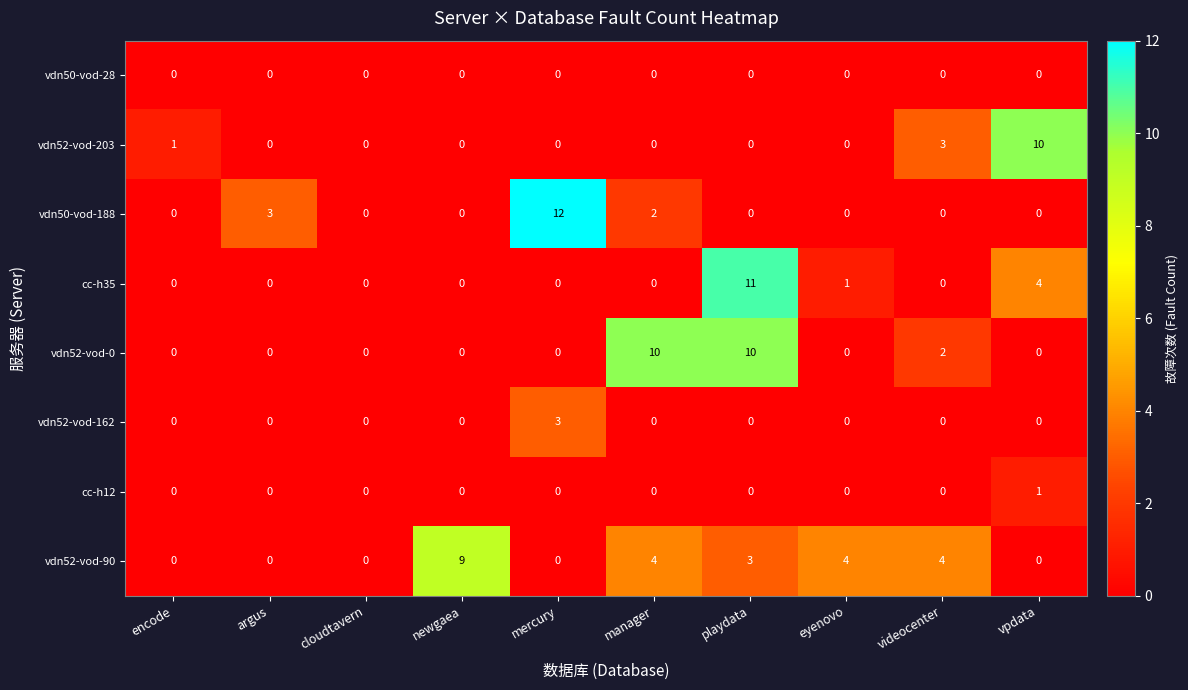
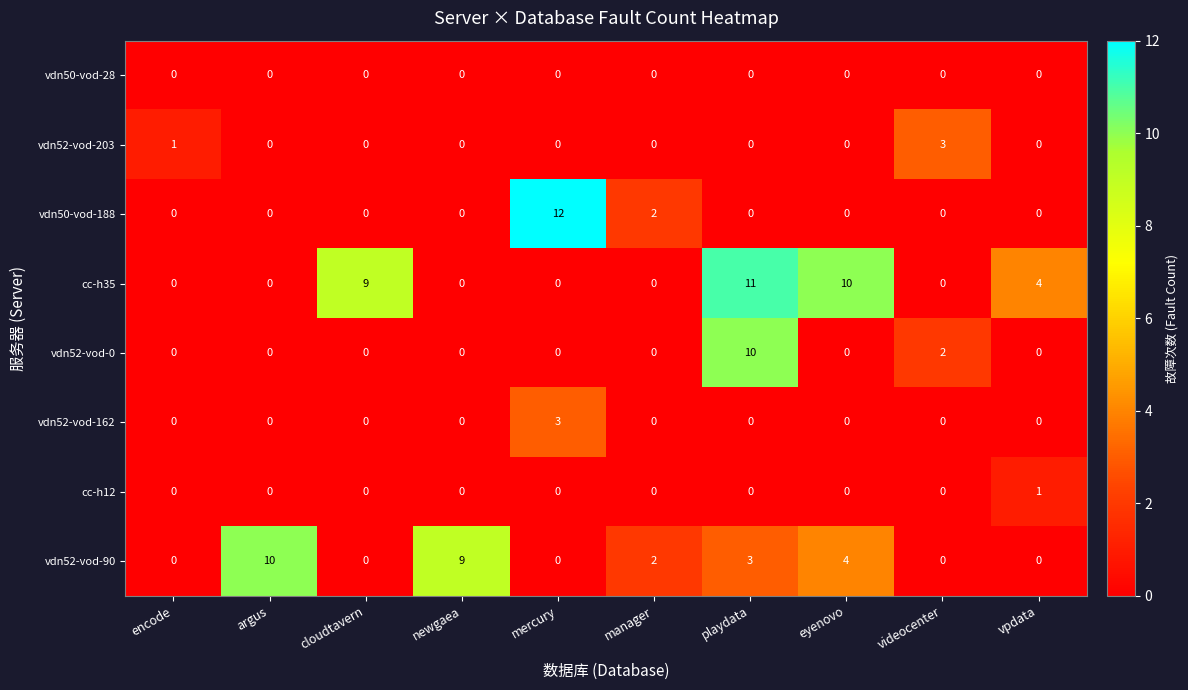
  {
    "vdn50-vod-28": {
      "encode": 0,
      "argus": 0,
      "cloudtavern": 0,
      "newgaea": 0,
      "mercury": 0,
      "manager": 0,
      "playdata": 0,
      "eyenovo": 0,
      "videocenter": 0,
      "vpdata": 0
    },
    "vdn52-vod-203": {
      "encode": 1,
      "argus": 0,
      "cloudtavern": 0,
      "newgaea": 0,
      "mercury": 0,
      "manager": 0,
      "playdata": 0,
      "eyenovo": 0,
      "videocenter": 3,
-     "vpdata": 10
+     "vpdata": 0
    },
    "vdn50-vod-188": {
      "encode": 0,
-     "argus": 3,
+     "argus": 0,
      "cloudtavern": 0,
      "newgaea": 0,
      "mercury": 12,
      "manager": 2,
      "playdata": 0,
      "eyenovo": 0,
      "videocenter": 0,
      "vpdata": 0
    },
    "cc-h35": {
      "encode": 0,
      "argus": 0,
-     "cloudtavern": 0,
+     "cloudtavern": 9,
      "newgaea": 0,
      "mercury": 0,
      "manager": 0,
      "playdata": 11,
-     "eyenovo": 1,
+     "eyenovo": 10,
      "videocenter": 0,
      "vpdata": 4
    },
    "vdn52-vod-0": {
      "encode": 0,
      "argus": 0,
      "cloudtavern": 0,
      "newgaea": 0,
      "mercury": 0,
-     "manager": 10,
+     "manager": 0,
      "playdata": 10,
      "eyenovo": 0,
      "videocenter": 2,
      "vpdata": 0
    },
    "vdn52-vod-162": {
      "encode": 0,
      "argus": 0,
      "cloudtavern": 0,
      "newgaea": 0,
      "mercury": 3,
      "manager": 0,
      "playdata": 0,
      "eyenovo": 0,
      "videocenter": 0,
      "vpdata": 0
    },
    "cc-h12": {
      "encode": 0,
      "argus": 0,
      "cloudtavern": 0,
      "newgaea": 0,
      "mercury": 0,
      "manager": 0,
      "playdata": 0,
      "eyenovo": 0,
      "videocenter": 0,
      "vpdata": 1
    },
    "vdn52-vod-90": {
      "encode": 0,
-     "argus": 0,
+     "argus": 10,
      "cloudtavern": 0,
      "newgaea": 9,
      "mercury": 0,
-     "manager": 4,
+     "manager": 2,
      "playdata": 3,
      "eyenovo": 4,
-     "videocenter": 4,
+     "videocenter": 0,
      "vpdata": 0
    }
  }
